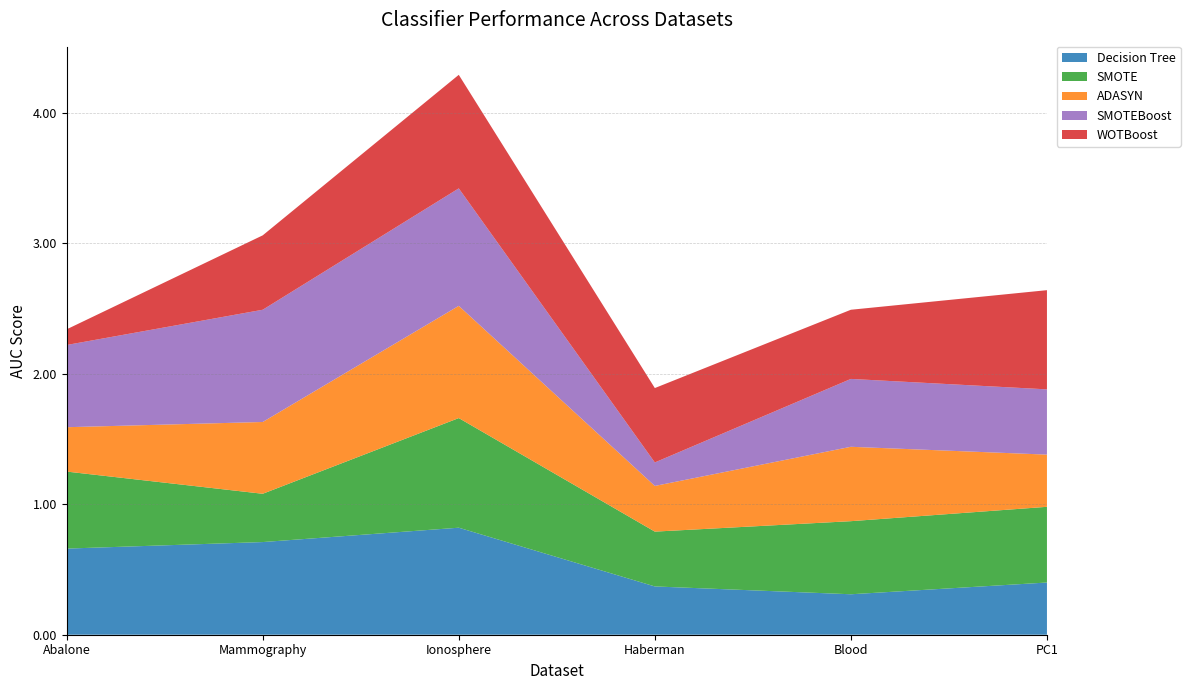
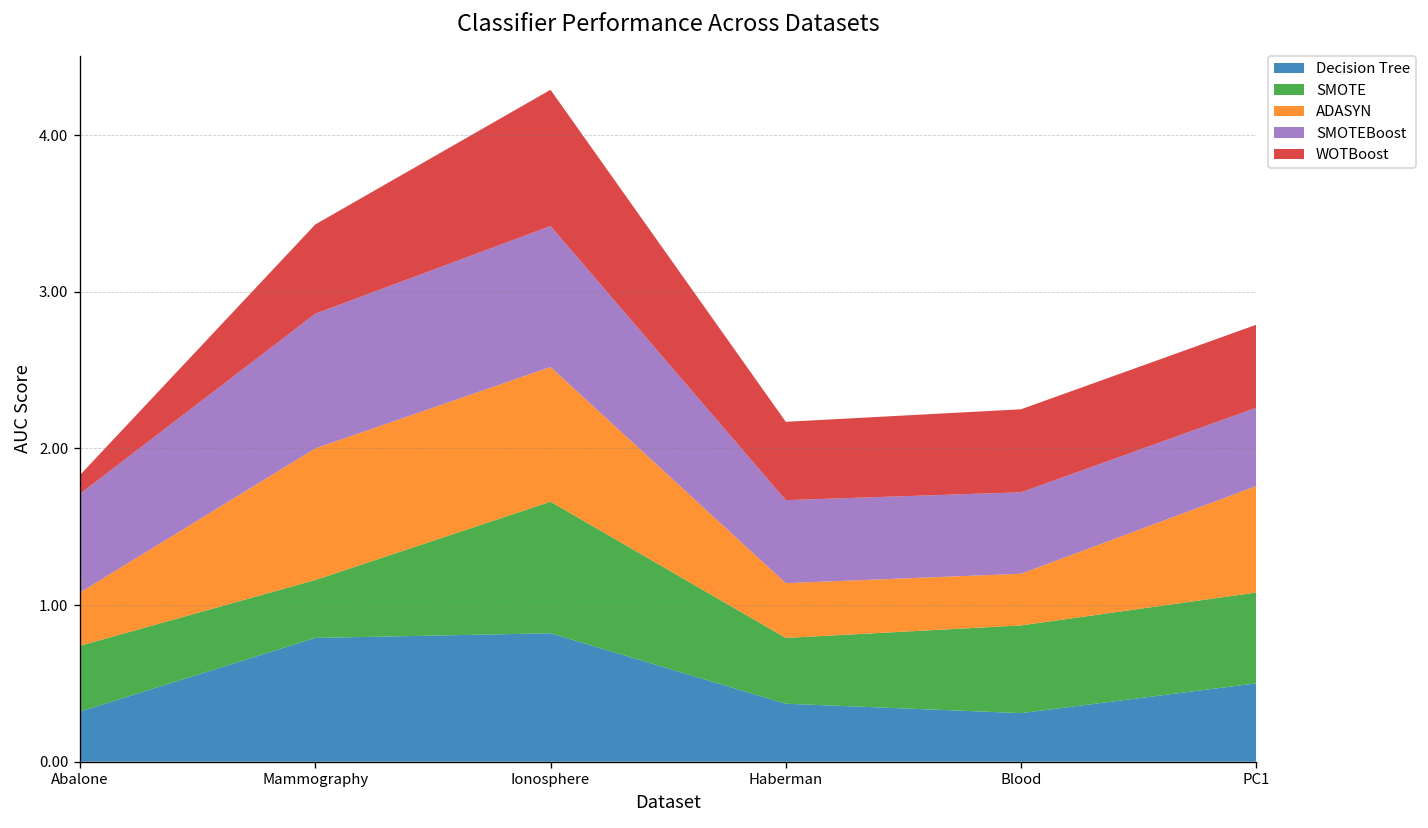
  {
    "Decision Tree": {
-     "Abalone": 0.66,
-     "Mammography": 0.71,
+     "Abalone": 0.32,
+     "Mammography": 0.79,
      "Ionosphere": 0.82,
      "Haberman": 0.37,
      "Blood": 0.31,
-     "PC1": 0.4
+     "PC1": 0.5
    },
    "SMOTE": {
-     "Abalone": 0.59,
+     "Abalone": 0.42,
      "Mammography": 0.37,
      "Ionosphere": 0.84,
      "Haberman": 0.42,
      "Blood": 0.56,
      "PC1": 0.58
    },
    "ADASYN": {
      "Abalone": 0.34,
-     "Mammography": 0.55,
+     "Mammography": 0.84,
      "Ionosphere": 0.86,
      "Haberman": 0.35,
-     "Blood": 0.57,
-     "PC1": 0.40
+     "Blood": 0.33,
+     "PC1": 0.68
    },
    "SMOTEBoost": {
      "Abalone": 0.63,
      "Mammography": 0.86,
      "Ionosphere": 0.90,
-     "Haberman": 0.18,
+     "Haberman": 0.53,
      "Blood": 0.52,
      "PC1": 0.50
    },
    "WOTBoost": {
      "Abalone": 0.12,
      "Mammography": 0.57,
      "Ionosphere": 0.87,
-     "Haberman": 0.57,
+     "Haberman": 0.50,
      "Blood": 0.53,
-     "PC1": 0.76
+     "PC1": 0.53
    }
  }
